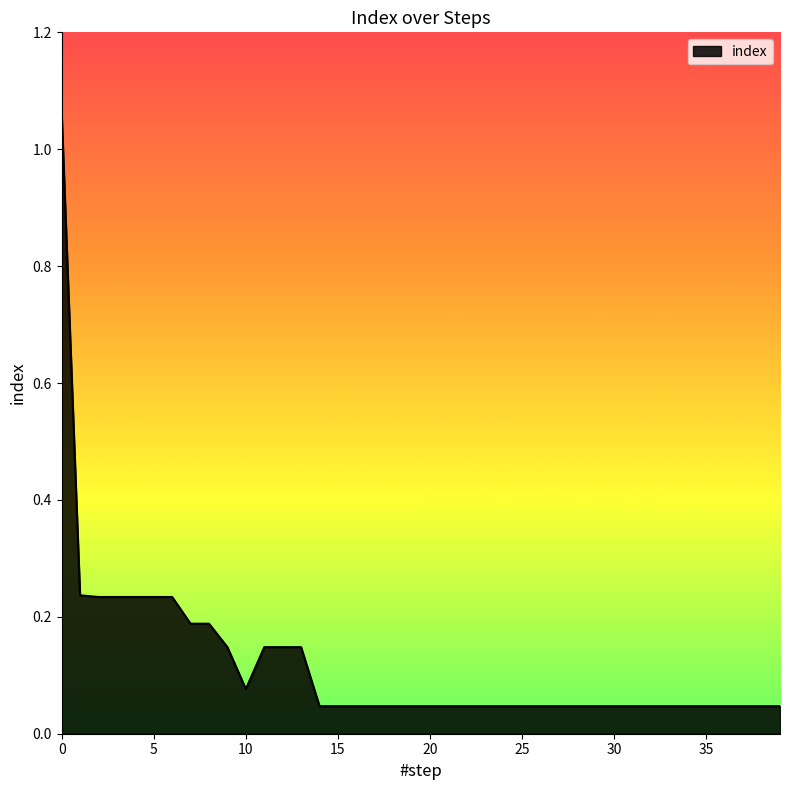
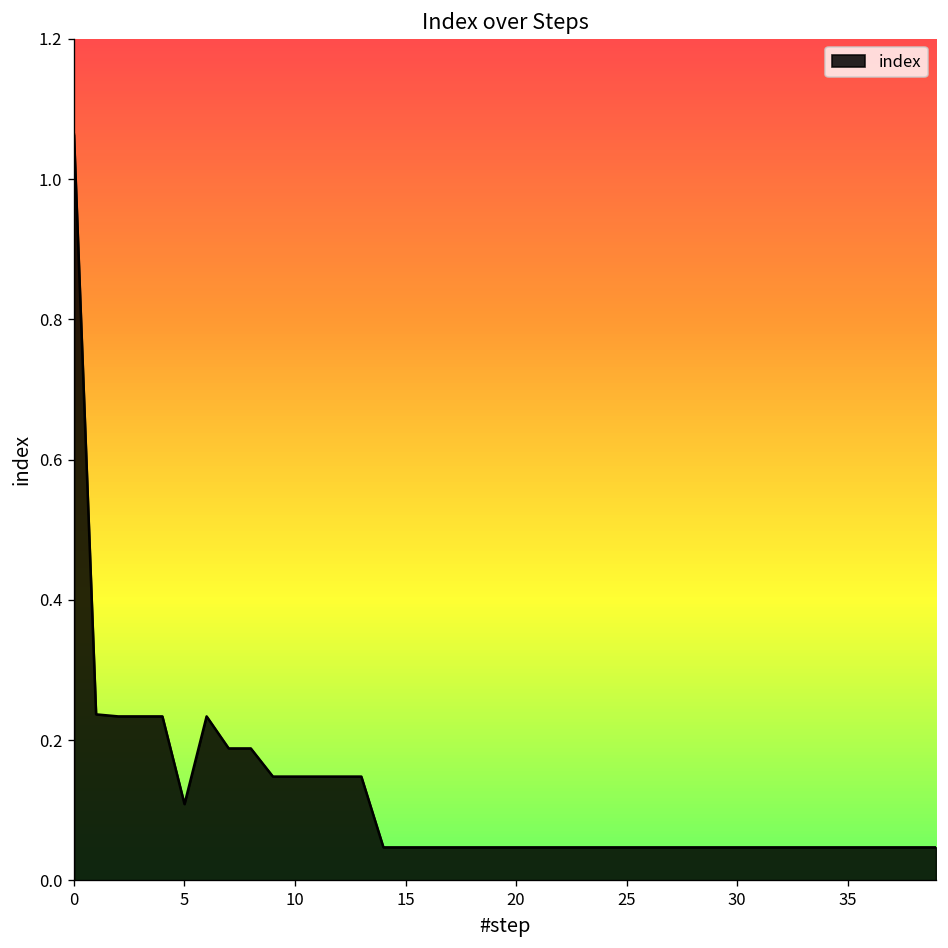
  {
    "0": 1.06,
-   "5": 0.23,
-   "10": 0.08,
+   "5": 0.11,
+   "10": 0.15,
    "15": 0.05,
    "20": 0.05,
    "25": 0.05,
    "30": 0.05,
    "35": 0.05
  }
